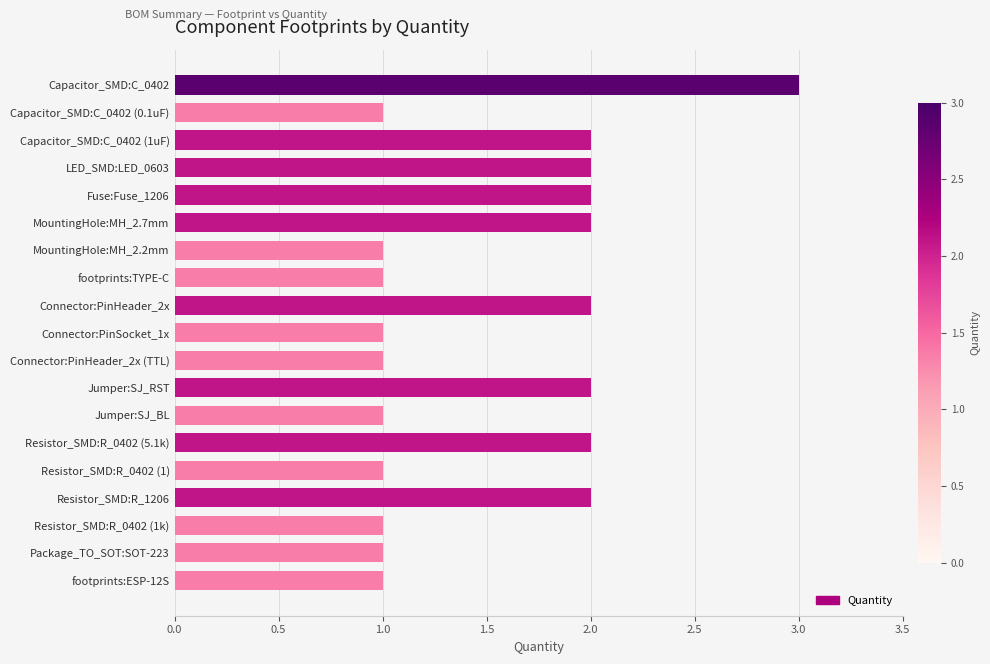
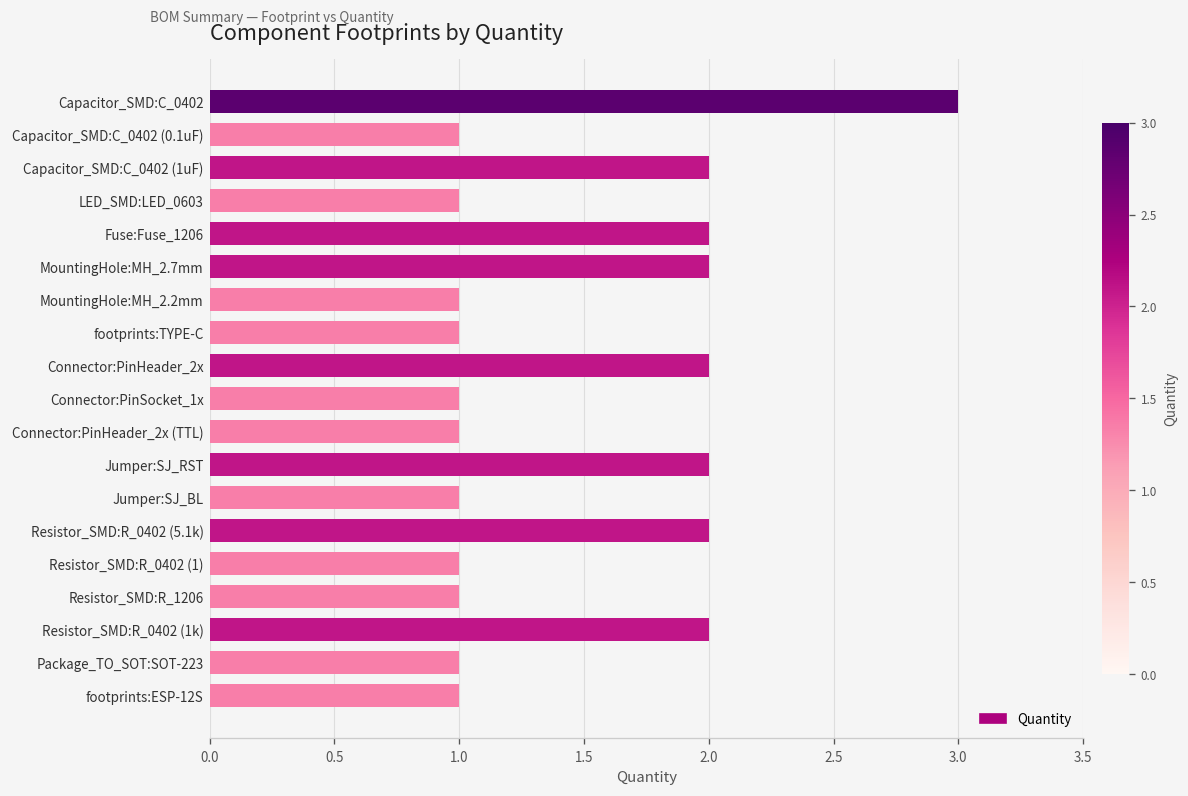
  {
    "Capacitor_SMD:C_0402": 3,
    "Capacitor_SMD:C_0402 (0.1uF)": 1,
    "Capacitor_SMD:C_0402 (1uF)": 2,
-   "LED_SMD:LED_0603": 2,
+   "LED_SMD:LED_0603": 1,
    "Fuse:Fuse_1206": 2,
    "MountingHole:MH_2.7mm": 2,
    "MountingHole:MH_2.2mm": 1,
    "footprints:TYPE-C": 1,
    "Connector:PinHeader_2x": 2,
    "Connector:PinSocket_1x": 1,
    "Connector:PinHeader_2x (TTL)": 1,
    "Jumper:SJ_RST": 2,
    "Jumper:SJ_BL": 1,
    "Resistor_SMD:R_0402 (5.1k)": 2,
    "Resistor_SMD:R_0402 (1)": 1,
-   "Resistor_SMD:R_1206": 2,
-   "Resistor_SMD:R_0402 (1k)": 1,
+   "Resistor_SMD:R_1206": 1,
+   "Resistor_SMD:R_0402 (1k)": 2,
    "Package_TO_SOT:SOT-223": 1,
    "footprints:ESP-12S": 1
  }
